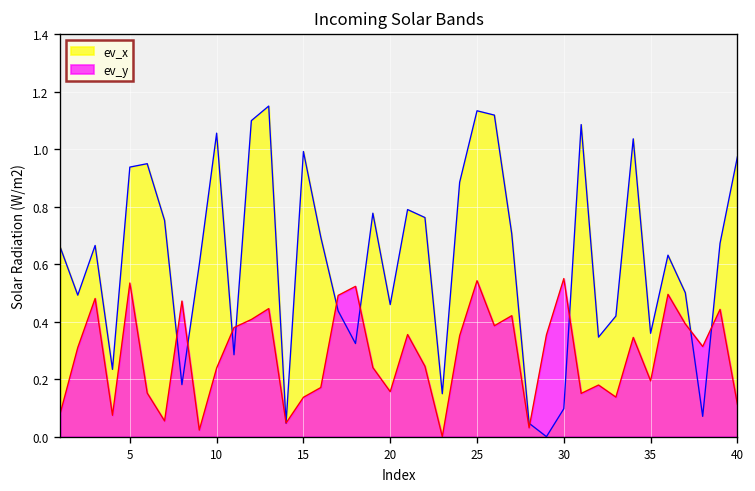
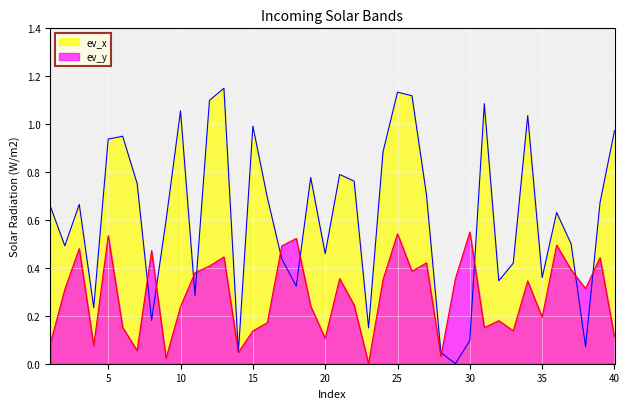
  {
    "ev_x": {
      "5": 0.94,
      "10": 1.06,
      "15": 0.99,
      "20": 0.46,
      "25": 1.13,
      "30": 0.10,
      "35": 0.36,
      "40": 0.97
    },
    "ev_y": {
      "5": 0.53,
      "10": 0.24,
      "15": 0.14,
-     "20": 0.16,
+     "20": 0.11,
      "25": 0.54,
      "30": 0.55,
      "35": 0.19,
      "40": 0.11
    }
  }
